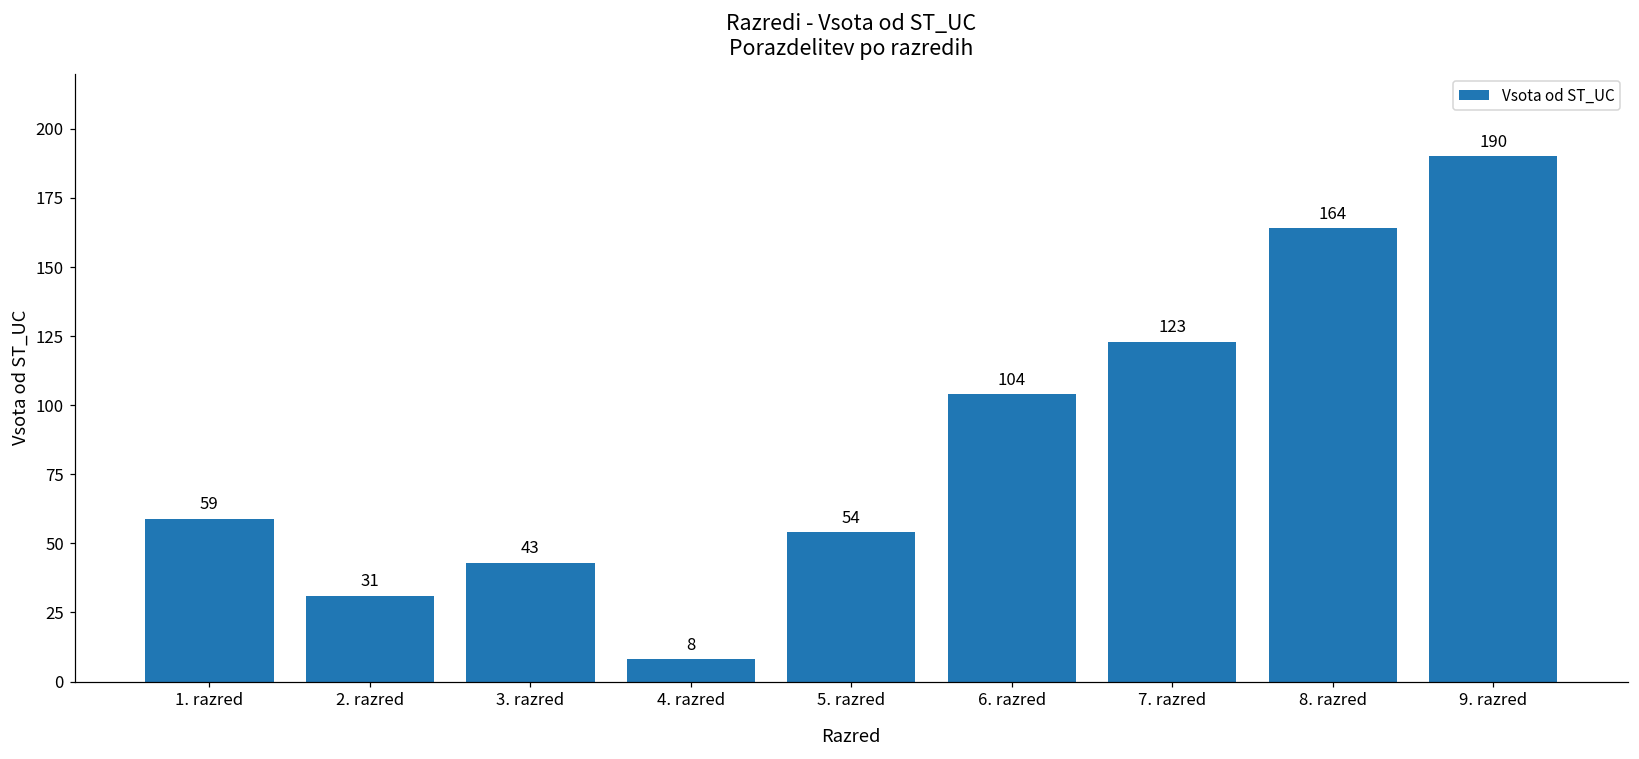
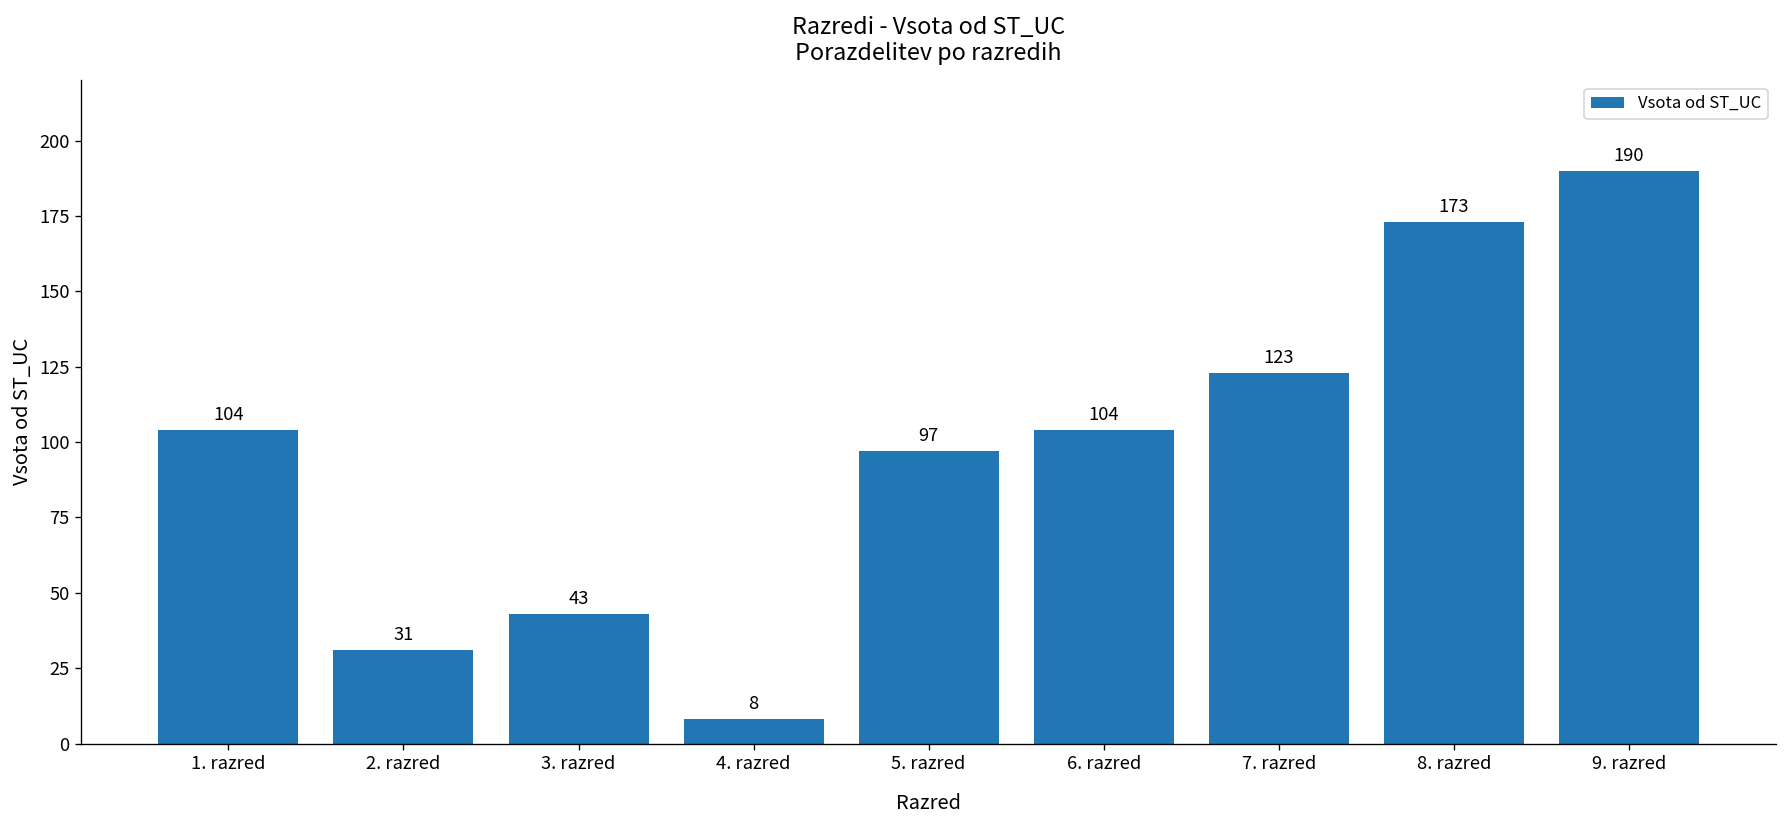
  {
-   "1. razred": 59,
+   "1. razred": 104,
    "2. razred": 31,
    "3. razred": 43,
    "4. razred": 8,
-   "5. razred": 54,
+   "5. razred": 97,
    "6. razred": 104,
    "7. razred": 123,
-   "8. razred": 164,
+   "8. razred": 173,
    "9. razred": 190
  }
